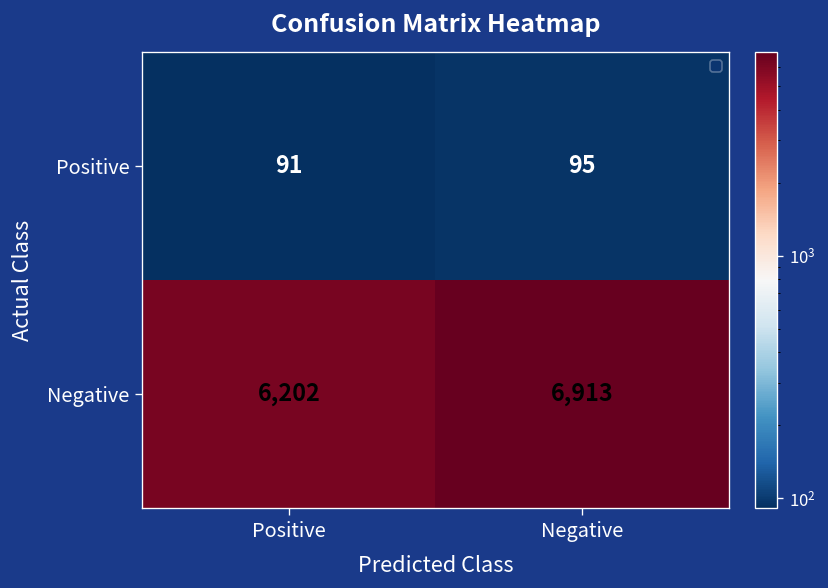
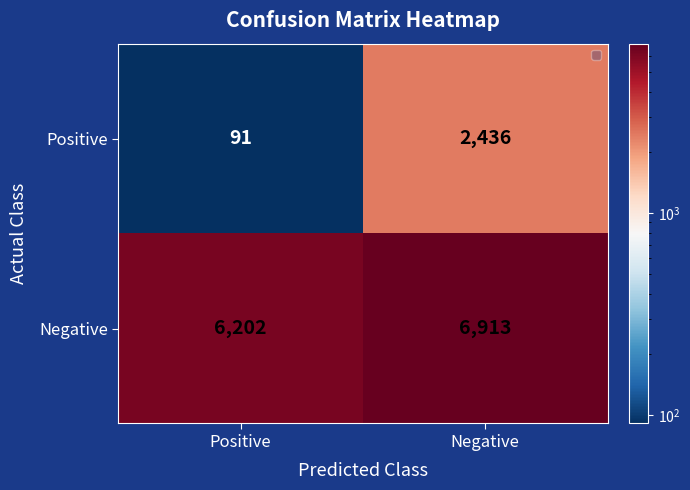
  {
    "Positive": {
      "Positive": "91",
-     "Negative": "95"
+     "Negative": "2,436"
    },
    "Negative": {
      "Positive": "6,202",
      "Negative": "6,913"
    }
  }
